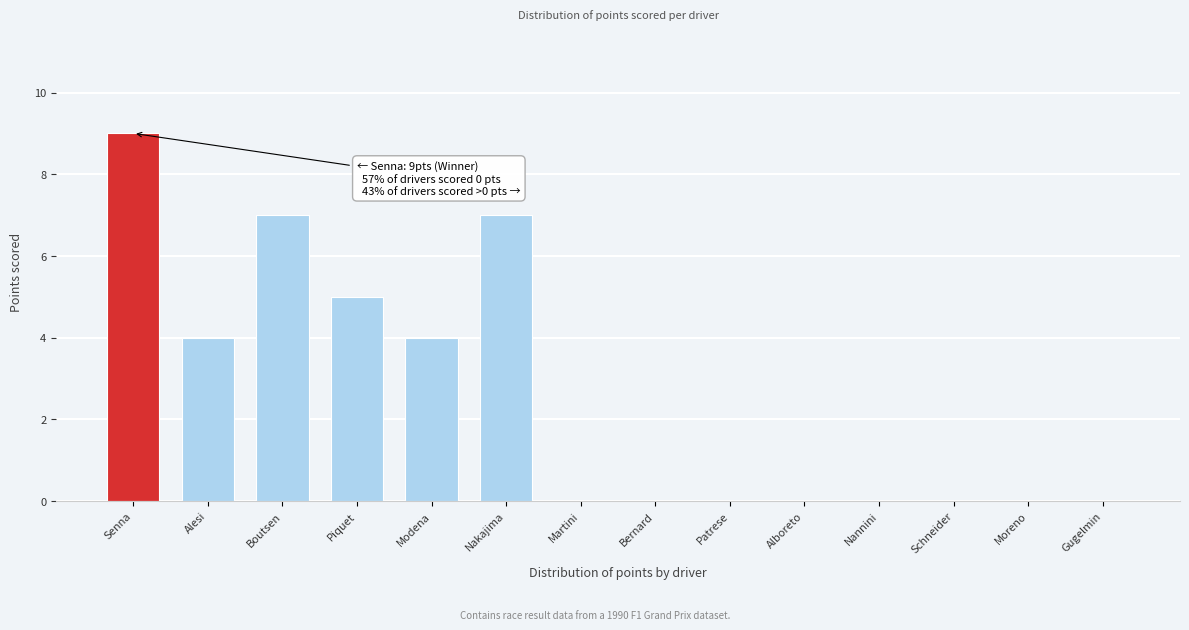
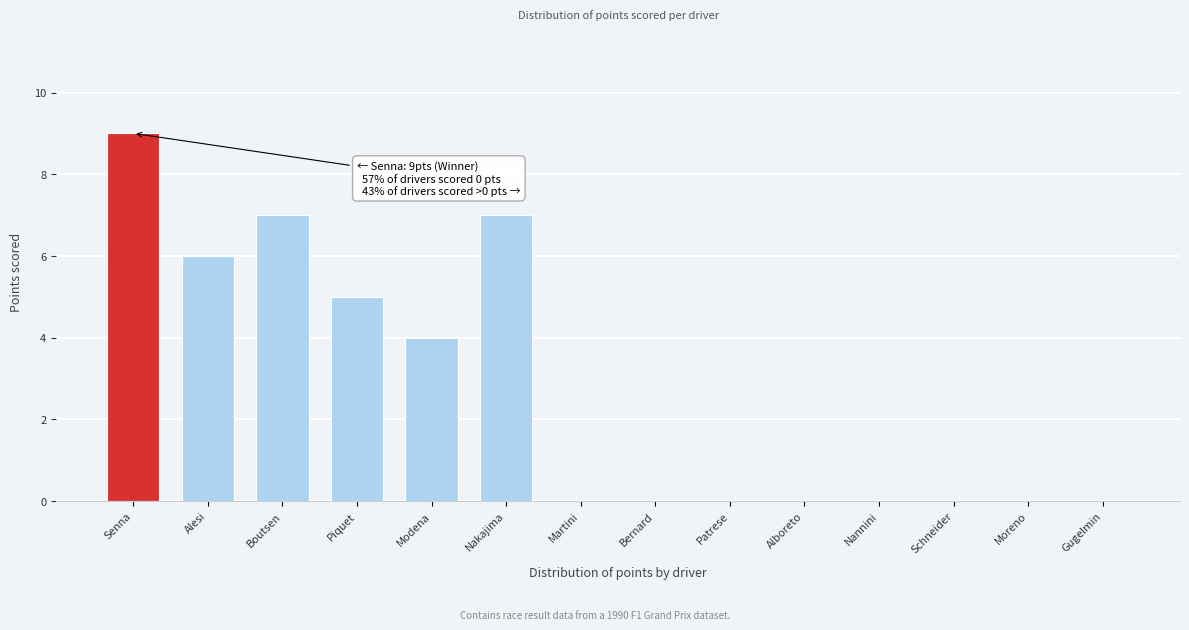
  {
-   "Alesi": 4,
+   "Alesi": 6,
    "Boutsen": 7,
    "Piquet": 5,
    "Modena": 4,
    "Nakajima": 7,
    "Martini": 0,
    "Bernard": 0,
    "Patrese": 0,
    "Alboreto": 0,
    "Nannini": 0,
    "Schneider": 0,
    "Moreno": 0,
    "Gugelmin": 0
  }
